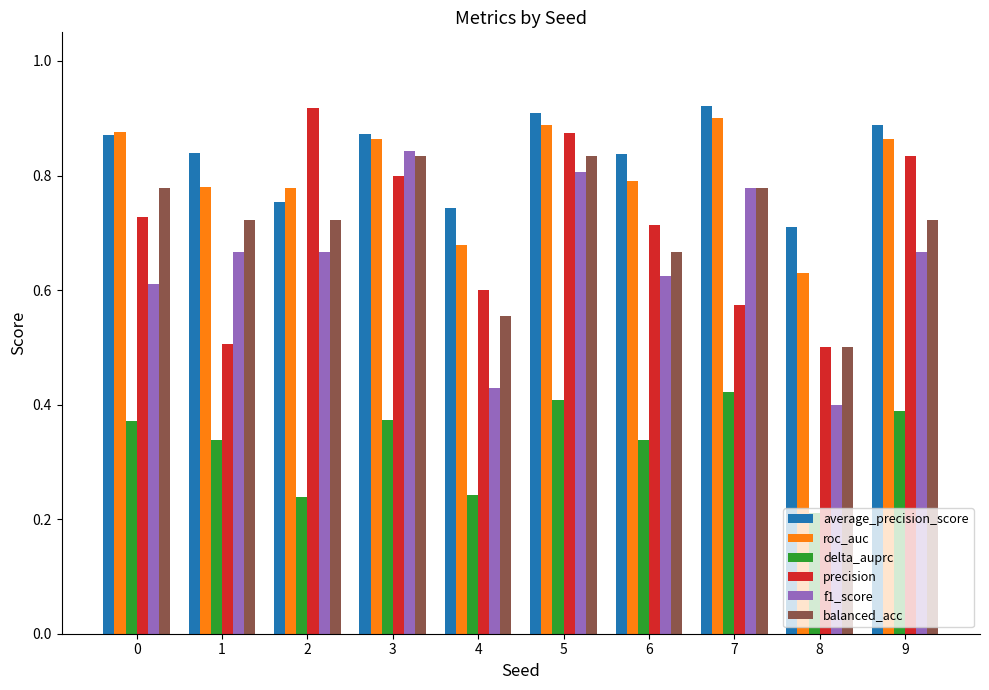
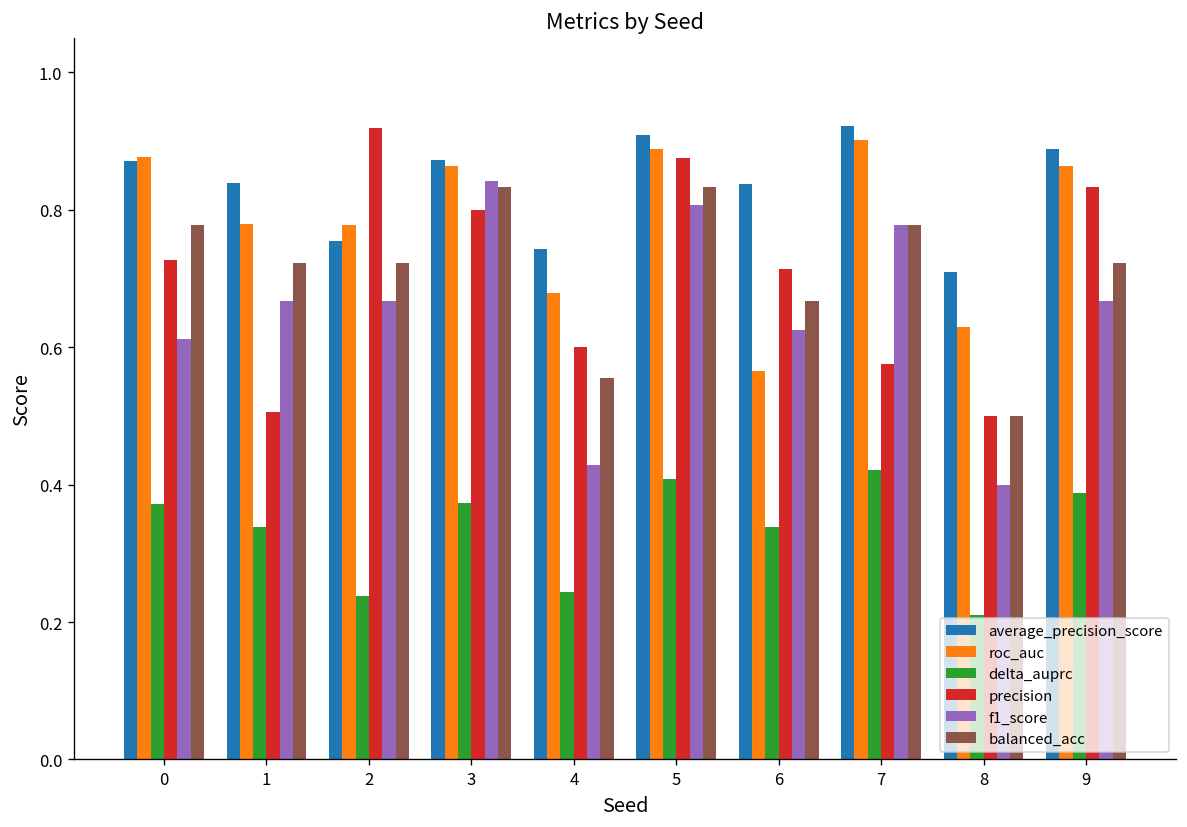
  {
    "average_precision_score": {
      "0": 0.87,
      "1": 0.84,
      "2": 0.75,
      "3": 0.87,
      "4": 0.74,
      "5": 0.91,
      "6": 0.84,
      "7": 0.92,
      "8": 0.71,
      "9": 0.89
    },
    "roc_auc": {
      "0": 0.88,
      "1": 0.78,
      "2": 0.78,
      "3": 0.86,
      "4": 0.68,
      "5": 0.89,
-     "6": 0.79,
+     "6": 0.57,
      "7": 0.90,
      "8": 0.63,
      "9": 0.86
    },
    "delta_auprc": {
      "0": 0.37,
      "1": 0.34,
      "2": 0.24,
      "3": 0.37,
      "4": 0.24,
      "5": 0.41,
      "6": 0.34,
      "7": 0.42,
      "9": 0.39
    },
    "precision": {
      "0": 0.73,
      "1": 0.51,
      "2": 0.92,
      "3": 0.80,
      "4": 0.60,
      "5": 0.88,
      "6": 0.71,
      "7": 0.57,
      "8": 0.50,
      "9": 0.83
    },
    "f1_score": {
      "0": 0.61,
      "1": 0.67,
      "2": 0.67,
      "3": 0.84,
      "4": 0.43,
      "5": 0.81,
      "6": 0.63,
      "7": 0.78,
      "8": 0.40,
      "9": 0.67
    },
    "balanced_acc": {
      "0": 0.78,
      "1": 0.72,
      "2": 0.72,
      "3": 0.83,
      "4": 0.56,
      "5": 0.83,
      "6": 0.67,
      "7": 0.78,
      "8": 0.50,
      "9": 0.72
    }
  }
